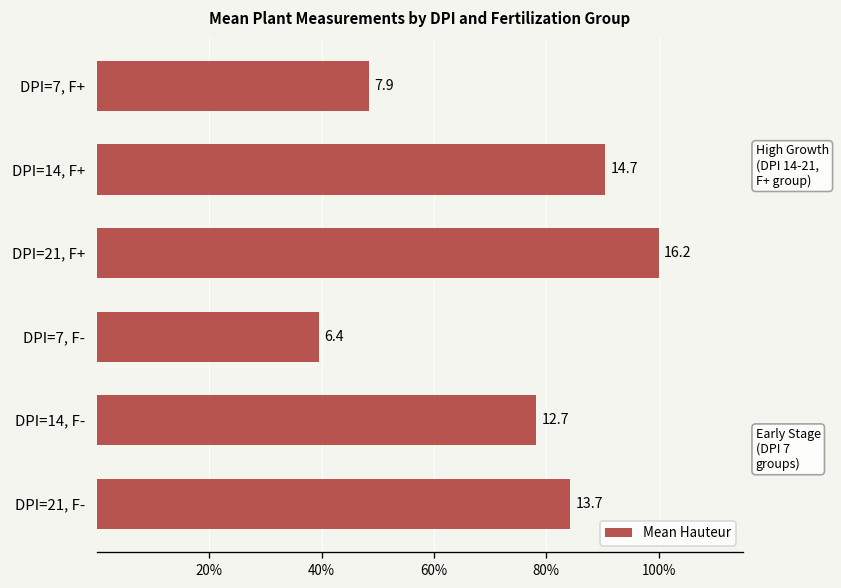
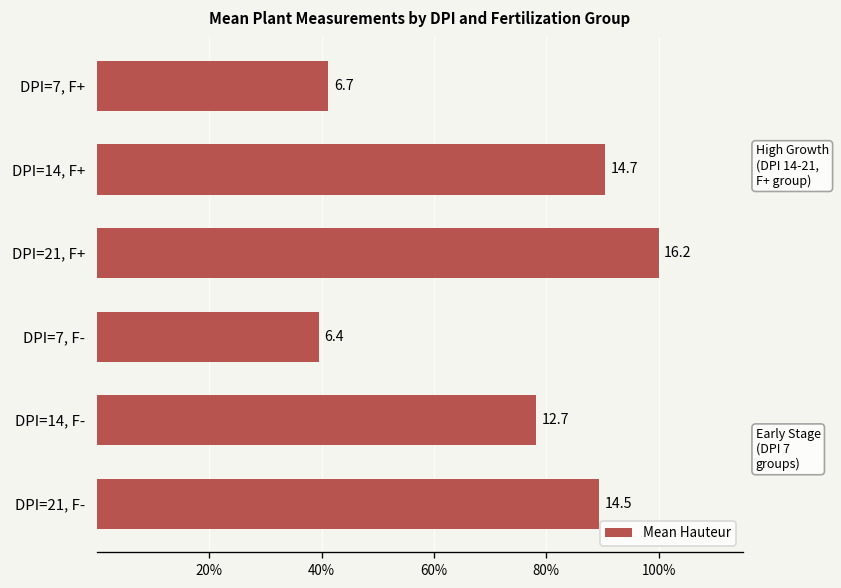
  {
-   "DPI=7, F+": 7.9,
-   "DPI=21, F-": 13.7
+   "DPI=7, F+": 6.7,
+   "DPI=21, F-": 14.5
  }
